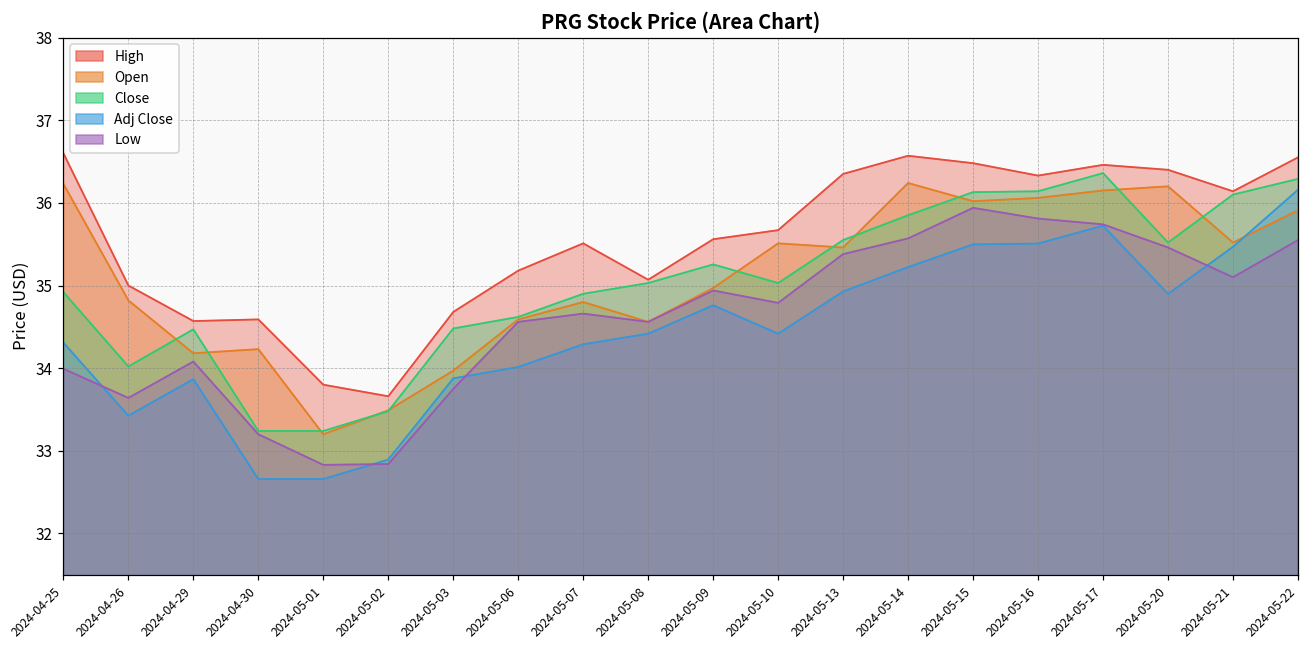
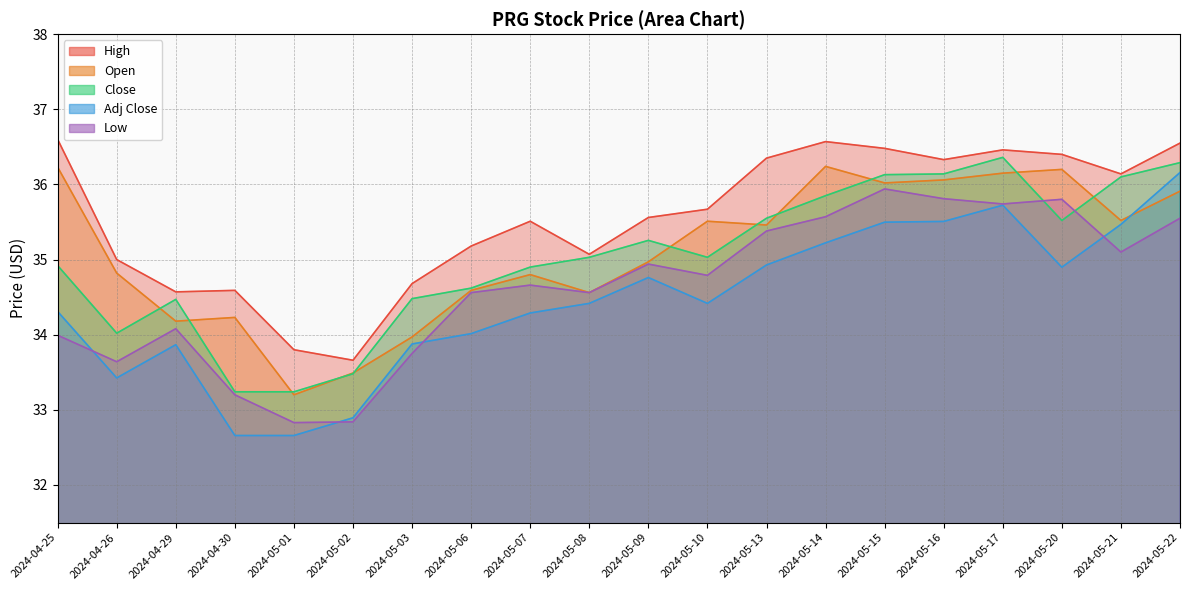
  {
    "Close": {
      "2024-04-25": 34.9,
      "2024-04-26": 34.0,
      "2024-04-29": 34.5,
      "2024-04-30": 33.2,
      "2024-05-01": 33.2,
      "2024-05-03": 34.5,
      "2024-05-07": 34.9,
      "2024-05-08": 35.0,
      "2024-05-09": 35.3,
      "2024-05-10": 35.0,
      "2024-05-13": 35.5,
      "2024-05-14": 35.8,
      "2024-05-15": 36.1,
      "2024-05-16": 36.1,
      "2024-05-17": 36.4,
      "2024-05-20": 35.5,
      "2024-05-21": 36.1,
      "2024-05-22": 36.3
    },
    "Adj Close": {
      "2024-04-25": 34.3,
      "2024-04-26": 33.4,
      "2024-04-29": 33.9,
      "2024-04-30": 32.7,
      "2024-05-01": 32.7,
      "2024-05-02": 32.9,
      "2024-05-03": 33.9,
      "2024-05-06": 34.0,
      "2024-05-07": 34.3,
      "2024-05-08": 34.4,
      "2024-05-09": 34.8,
      "2024-05-10": 34.4,
      "2024-05-13": 34.9,
      "2024-05-14": 35.2,
      "2024-05-15": 35.5,
      "2024-05-16": 35.5,
      "2024-05-20": 34.9,
      "2024-05-21": 35.5,
      "2024-05-22": 36.2
    },
    "Low": {
      "2024-04-25": 34.0,
      "2024-04-26": 33.6,
      "2024-04-29": 34.1,
      "2024-04-30": 33.2,
      "2024-05-01": 32.8,
      "2024-05-02": 32.8,
      "2024-05-03": 33.8,
      "2024-05-07": 34.7,
      "2024-05-10": 34.8,
      "2024-05-13": 35.4,
      "2024-05-14": 35.6,
      "2024-05-15": 35.9,
      "2024-05-16": 35.8,
-     "2024-05-20": 35.5,
+     "2024-05-20": 35.8,
      "2024-05-21": 35.1,
      "2024-05-22": 35.5
    }
  }
